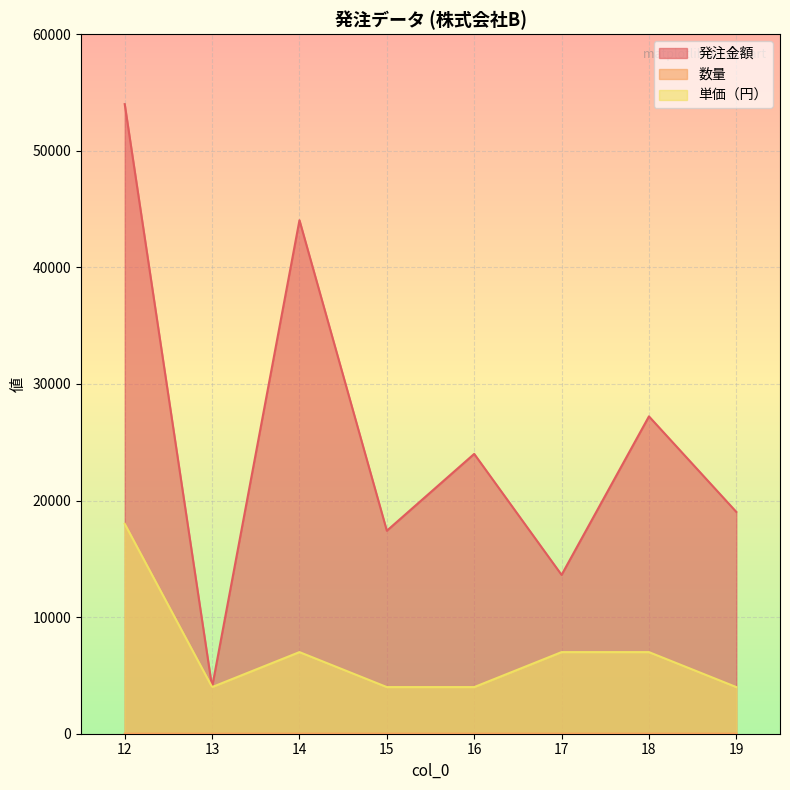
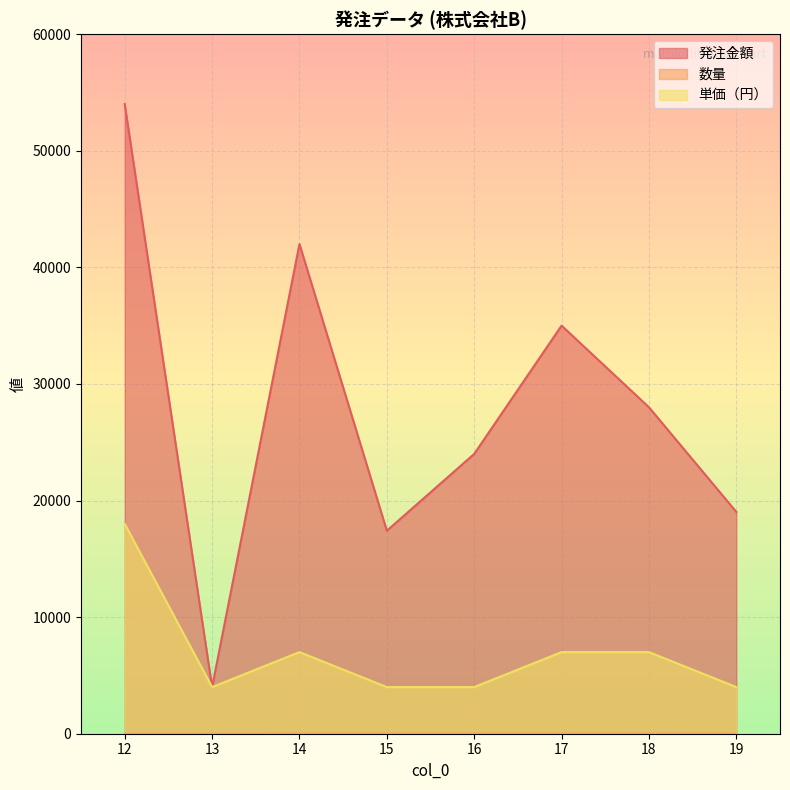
  {
    "発注金額": {
      "12": 54000,
-     "14": 44000,
+     "14": 42000,
      "15": 17400,
      "16": 24000,
-     "17": 13600,
-     "18": 27200,
+     "17": 35000,
+     "18": 28000,
      "19": 19000
    }
  }
